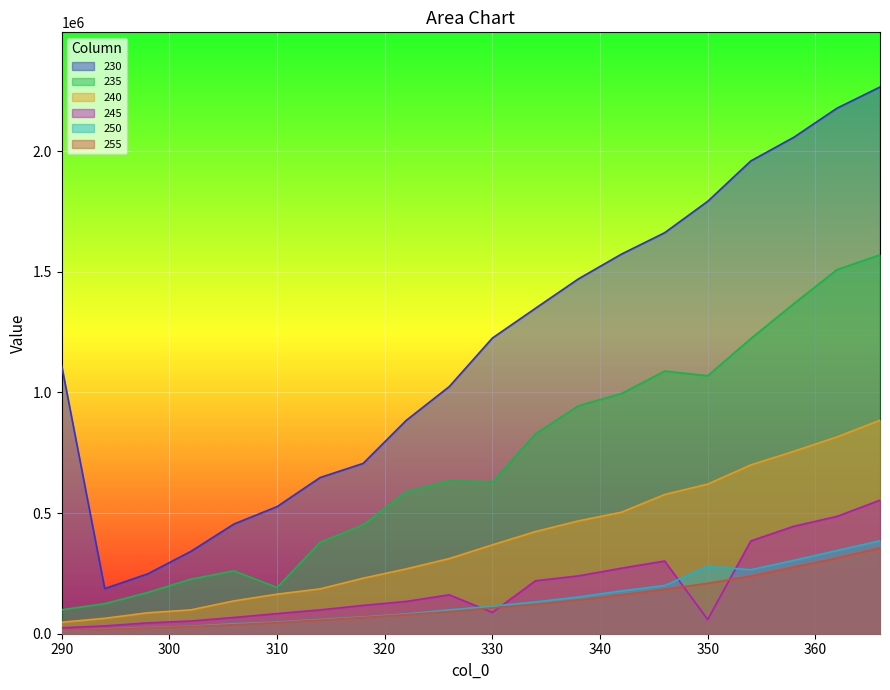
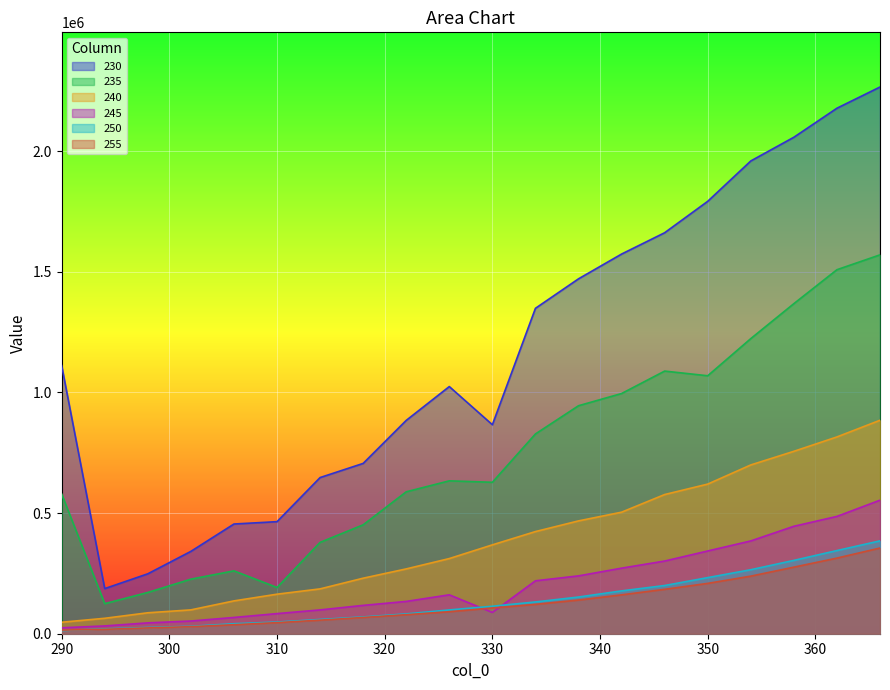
  {
    "230": {
      "290": 1110000,
-     "310": 530000,
-     "330": 1230000,
+     "310": 460000,
+     "330": 870000,
      "350": 1790000
    },
    "235": {
-     "290": 100000,
+     "290": 580000,
      "310": 190000,
      "330": 630000,
      "350": 1070000
    },
    "245": {
      "310": 80000,
      "330": 90000,
-     "350": 60000
+     "350": 340000
    },
    "250": {
-     "350": 280000
+     "350": 230000
    }
  }
